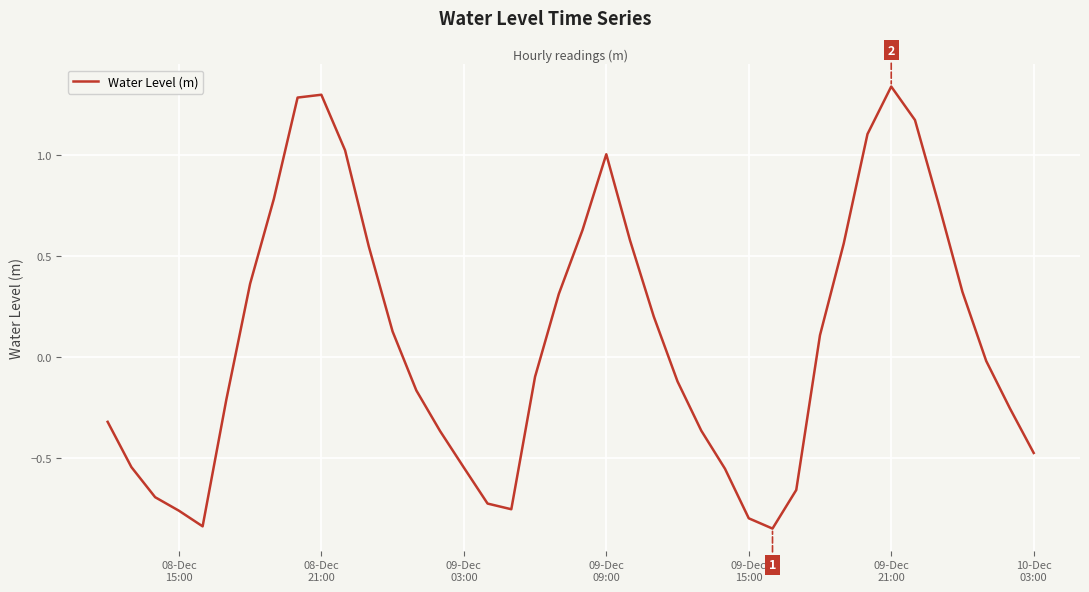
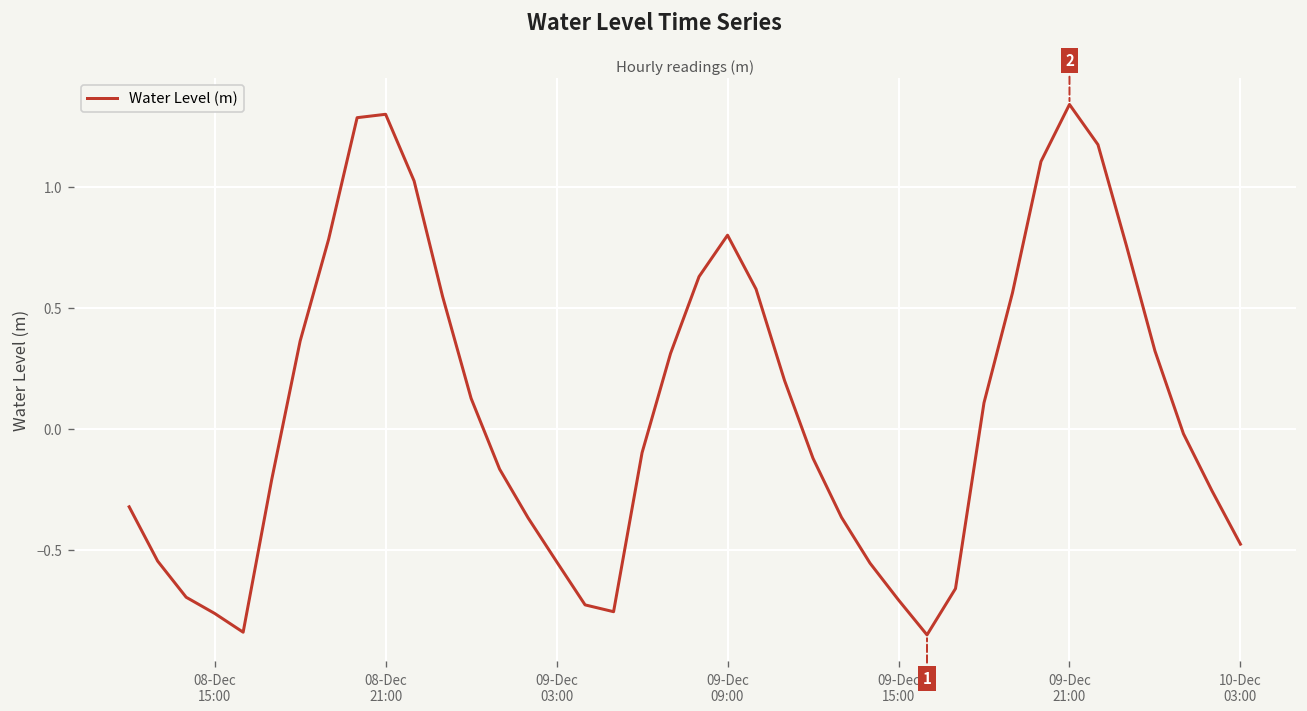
  {
    "08-Dec 15:00": -0.76,
    "08-Dec 21:00": 1.30,
    "09-Dec 03:00": -0.55,
-   "09-Dec 09:00": 1.01,
-   "09-Dec 15:00": -0.80,
+   "09-Dec 09:00": 0.80,
+   "09-Dec 15:00": -0.71,
    "10-Dec 03:00": -0.48
  }
